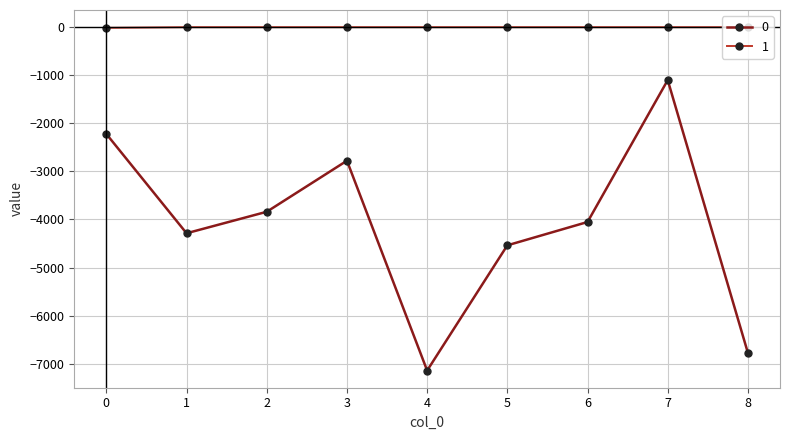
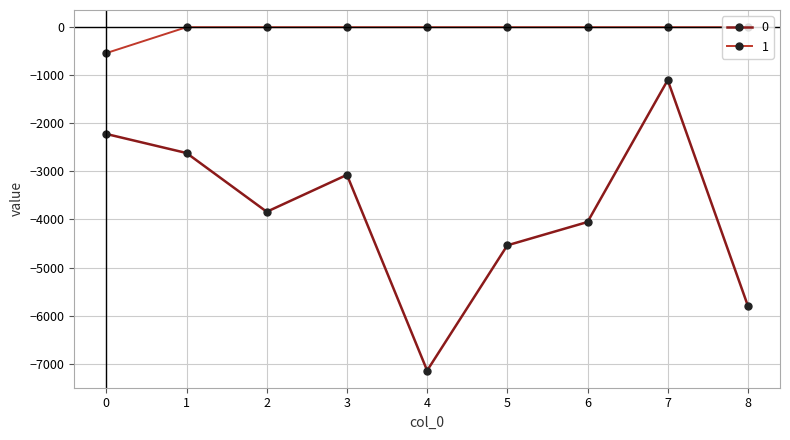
  {
    "0": {
      "0": -2200,
-     "1": -4300,
+     "1": -2600,
      "2": -3800,
-     "3": -2800,
+     "3": -3100,
      "4": -7100,
      "5": -4500,
      "6": -4100,
      "7": -1100,
-     "8": -6800
+     "8": -5800
    },
    "1": {
-     "0": 0,
+     "0": -500,
      "1": 0,
      "2": 0,
      "3": 0,
      "4": 0,
      "5": 0,
      "6": 0,
      "7": 0
    }
  }
